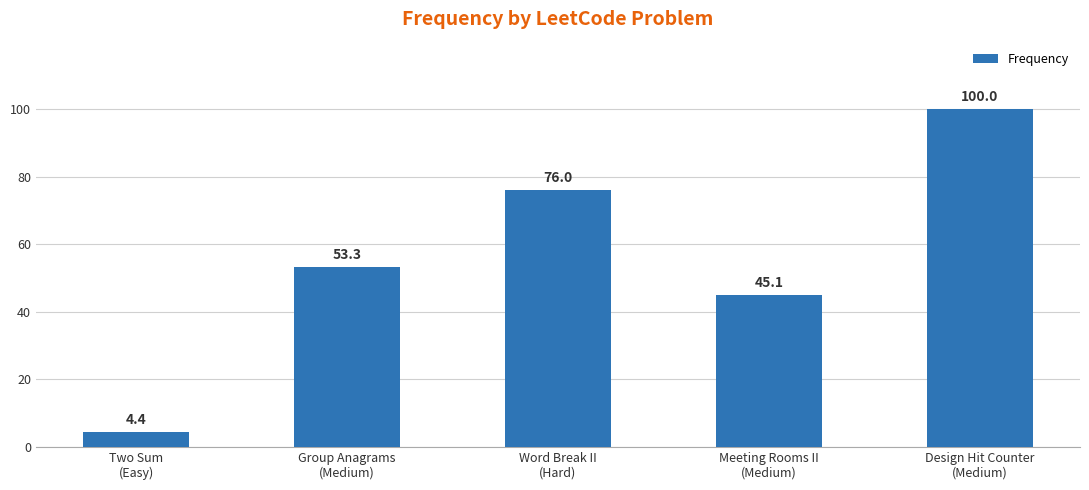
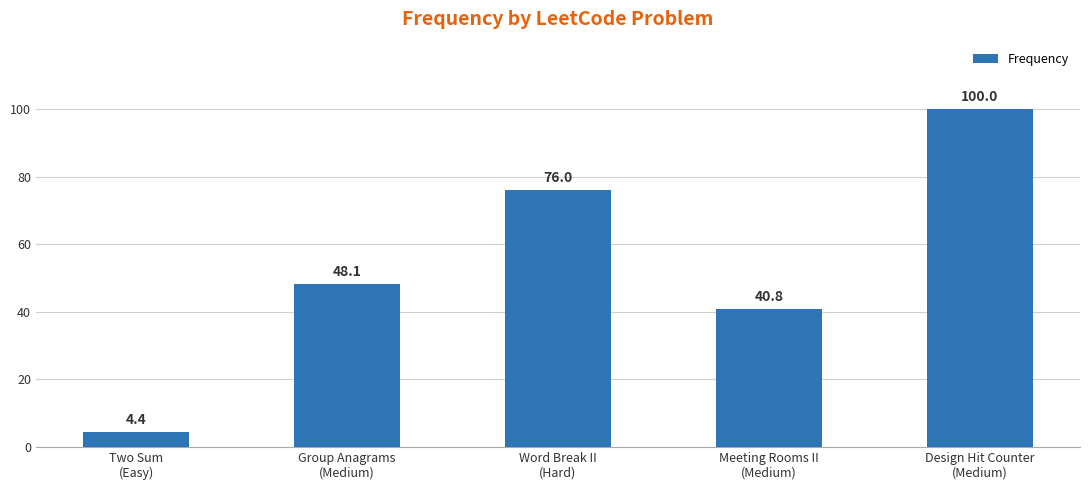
  {
    "Two Sum (Easy)": 4.4,
-   "Group Anagrams (Medium)": 53.3,
+   "Group Anagrams (Medium)": 48.1,
    "Word Break II (Hard)": 76.0,
-   "Meeting Rooms II (Medium)": 45.1,
+   "Meeting Rooms II (Medium)": 40.8,
    "Design Hit Counter (Medium)": 100.0
  }
